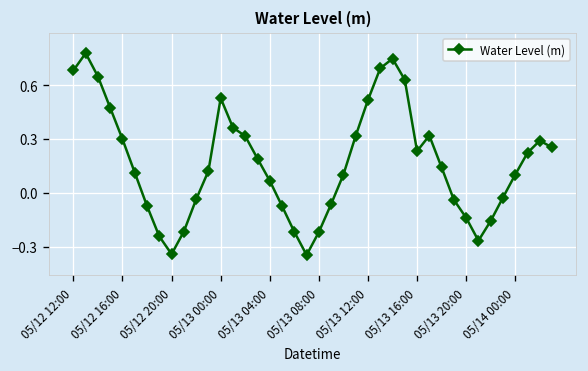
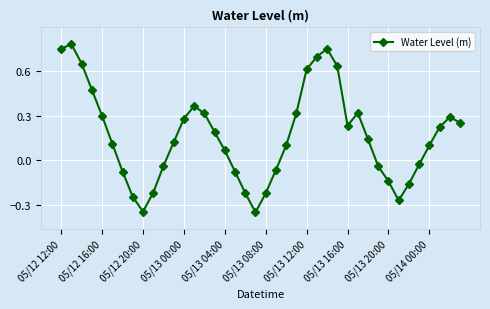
  {
-   "05/12 12:00": 0.68,
+   "05/12 12:00": 0.75,
    "05/12 16:00": 0.30,
    "05/12 20:00": -0.34,
-   "05/13 00:00": 0.53,
+   "05/13 00:00": 0.28,
    "05/13 04:00": 0.07,
    "05/13 08:00": -0.22,
-   "05/13 12:00": 0.52,
+   "05/13 12:00": 0.61,
    "05/13 16:00": 0.23,
    "05/13 20:00": -0.14,
    "05/14 00:00": 0.10
  }
